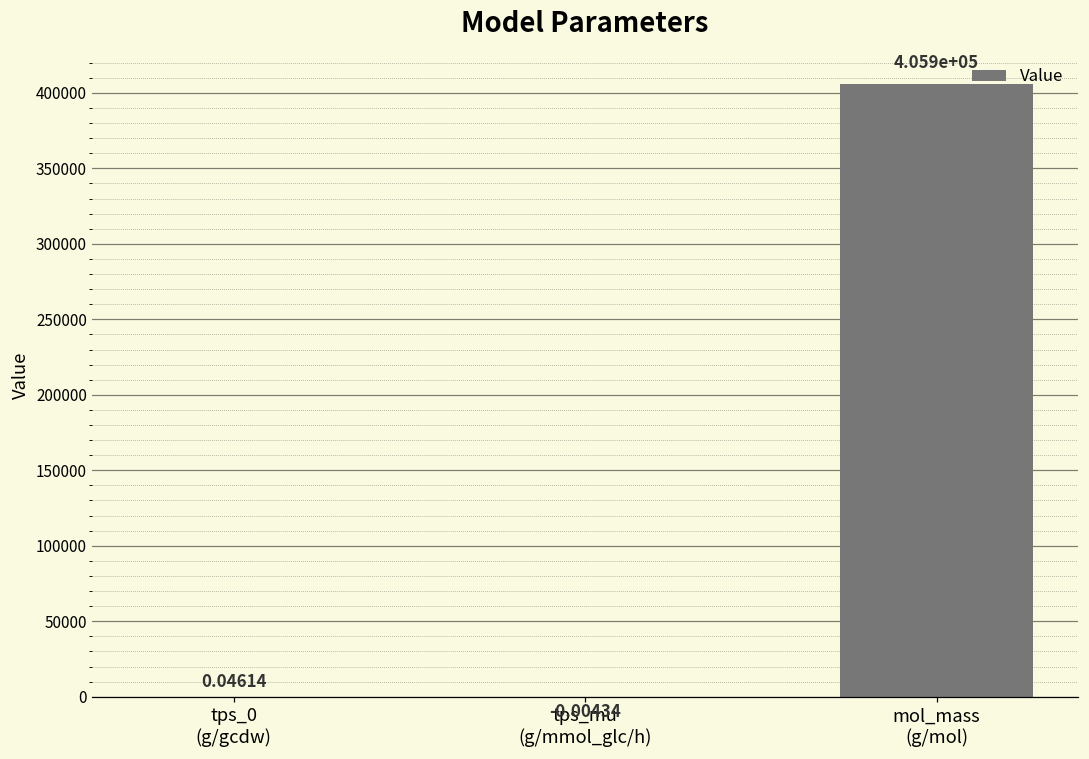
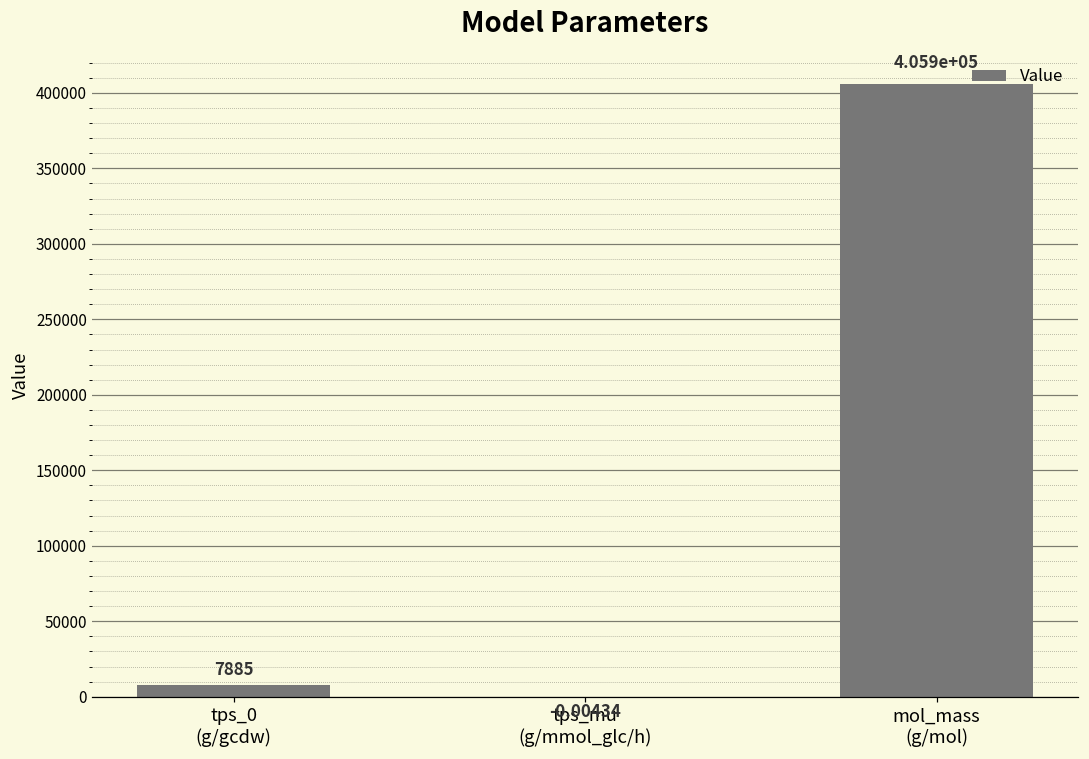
  {
-   "tps_0 (g/gcdw)": 0.04614,
+   "tps_0 (g/gcdw)": 7885,
    "tps_mu (g/mmol_glc/h)": -0.00434
  }
